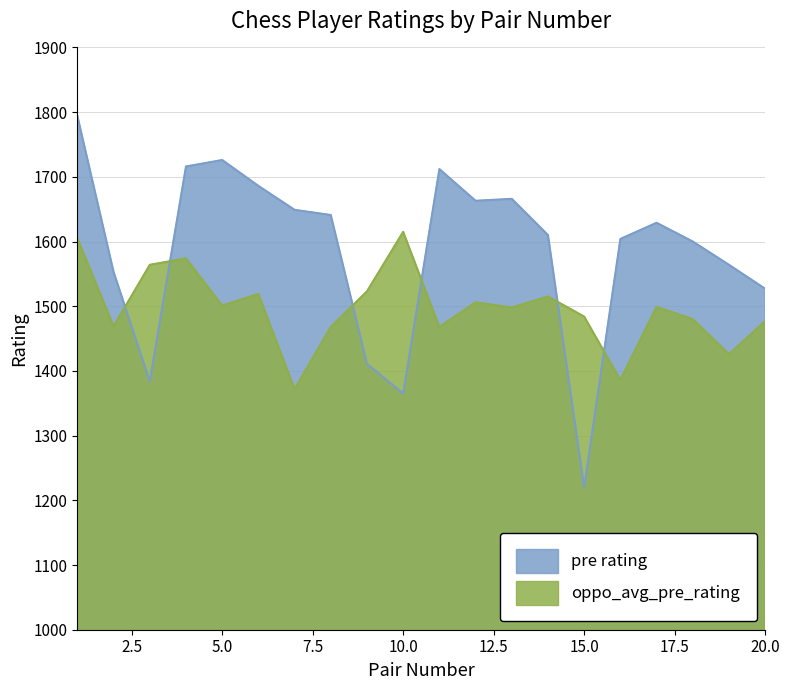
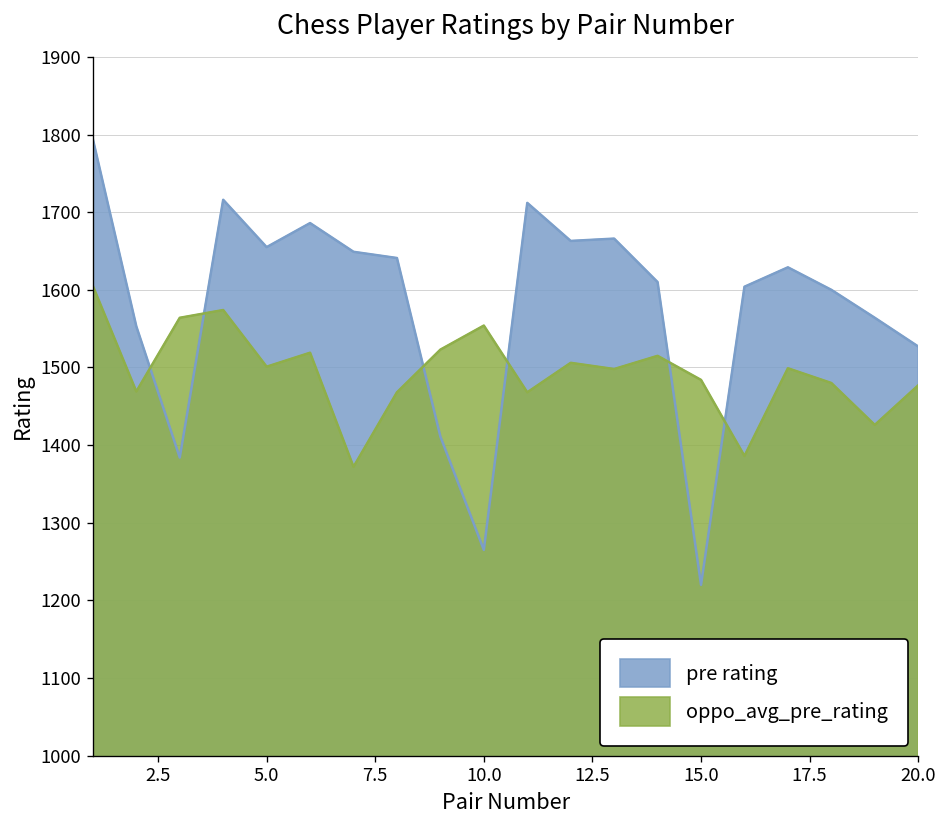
  {
    "pre rating": {
-     "5.0": 1730,
-     "10.0": 1370,
+     "5.0": 1660,
+     "10.0": 1270,
      "15.0": 1220,
      "20.0": 1530
    },
    "oppo_avg_pre_rating": {
      "5.0": 1500,
-     "10.0": 1620,
+     "10.0": 1550,
      "15.0": 1480,
      "20.0": 1480
    }
  }
